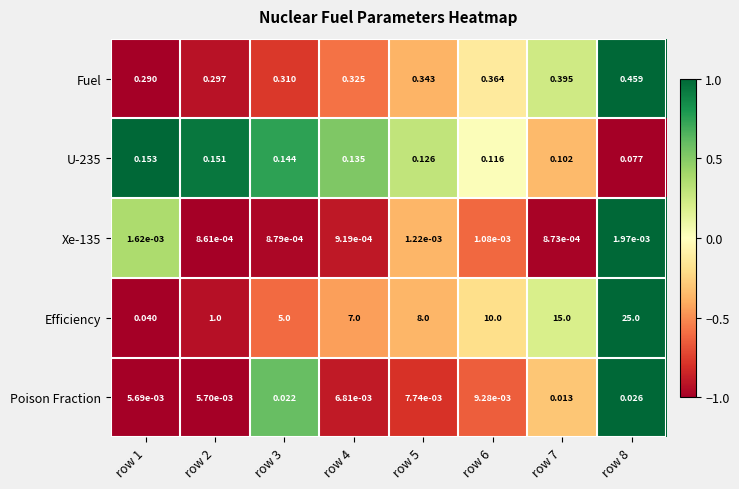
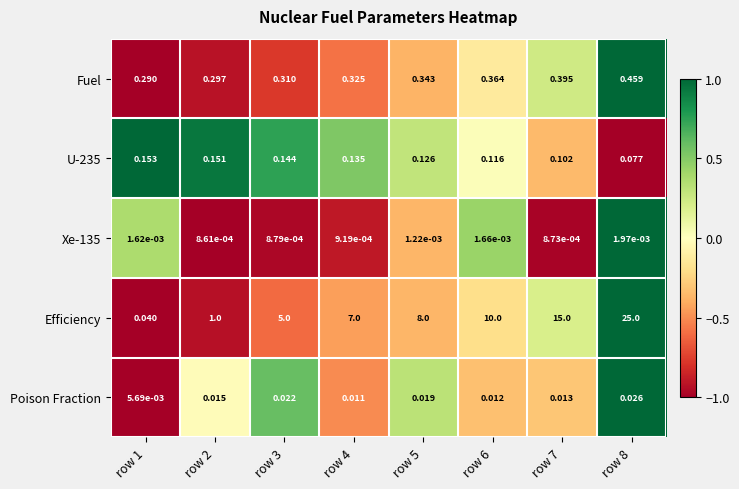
  {
    "Fuel": {
      "row 1": "0.290",
      "row 2": "0.297",
      "row 3": "0.310",
      "row 4": "0.325",
      "row 5": "0.343",
      "row 6": "0.364",
      "row 7": "0.395",
      "row 8": "0.459"
    },
    "U-235": {
      "row 1": "0.153",
      "row 2": "0.151",
      "row 3": "0.144",
      "row 4": "0.135",
      "row 5": "0.126",
      "row 6": "0.116",
      "row 7": "0.102",
      "row 8": "0.077"
    },
    "Xe-135": {
      "row 1": "1.62e-03",
      "row 2": "8.61e-04",
      "row 3": "8.79e-04",
      "row 4": "9.19e-04",
      "row 5": "1.22e-03",
-     "row 6": "1.08e-03",
+     "row 6": "1.66e-03",
      "row 7": "8.73e-04",
      "row 8": "1.97e-03"
    },
    "Efficiency": {
      "row 1": "0.040",
      "row 2": "1.0",
      "row 3": "5.0",
      "row 4": "7.0",
      "row 5": "8.0",
      "row 6": "10.0",
      "row 7": "15.0",
      "row 8": "25.0"
    },
    "Poison Fraction": {
      "row 1": "5.69e-03",
-     "row 2": "5.70e-03",
+     "row 2": "0.015",
      "row 3": "0.022",
-     "row 4": "6.81e-03",
-     "row 5": "7.74e-03",
-     "row 6": "9.28e-03",
+     "row 4": "0.011",
+     "row 5": "0.019",
+     "row 6": "0.012",
      "row 7": "0.013",
      "row 8": "0.026"
    }
  }
